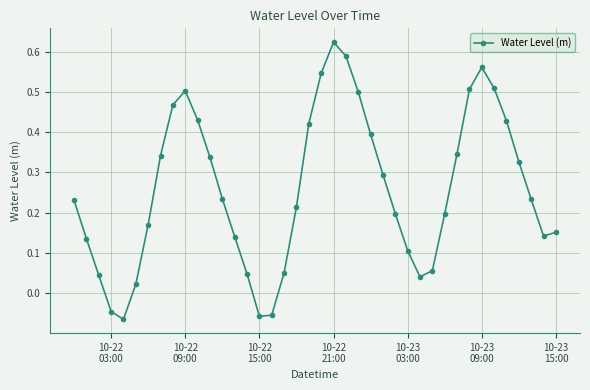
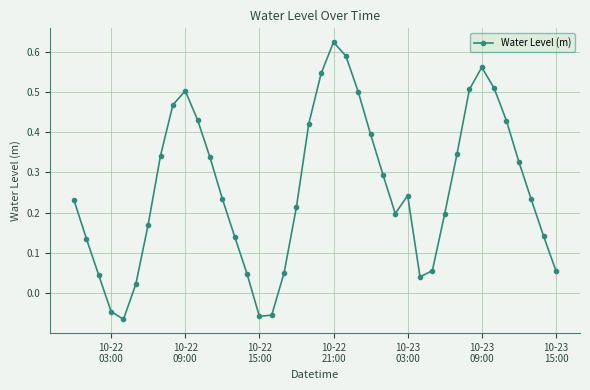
  {
    "10-22 03:00": -0.05,
    "10-22 09:00": 0.50,
    "10-22 15:00": -0.06,
    "10-22 21:00": 0.62,
-   "10-23 03:00": 0.11,
+   "10-23 03:00": 0.24,
    "10-23 09:00": 0.56,
-   "10-23 15:00": 0.15
+   "10-23 15:00": 0.06
  }
